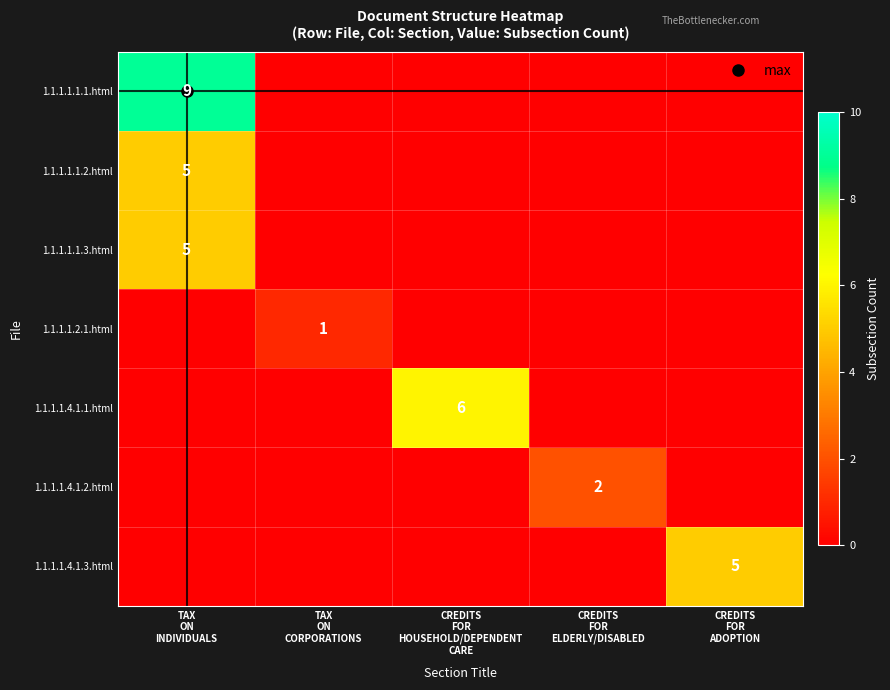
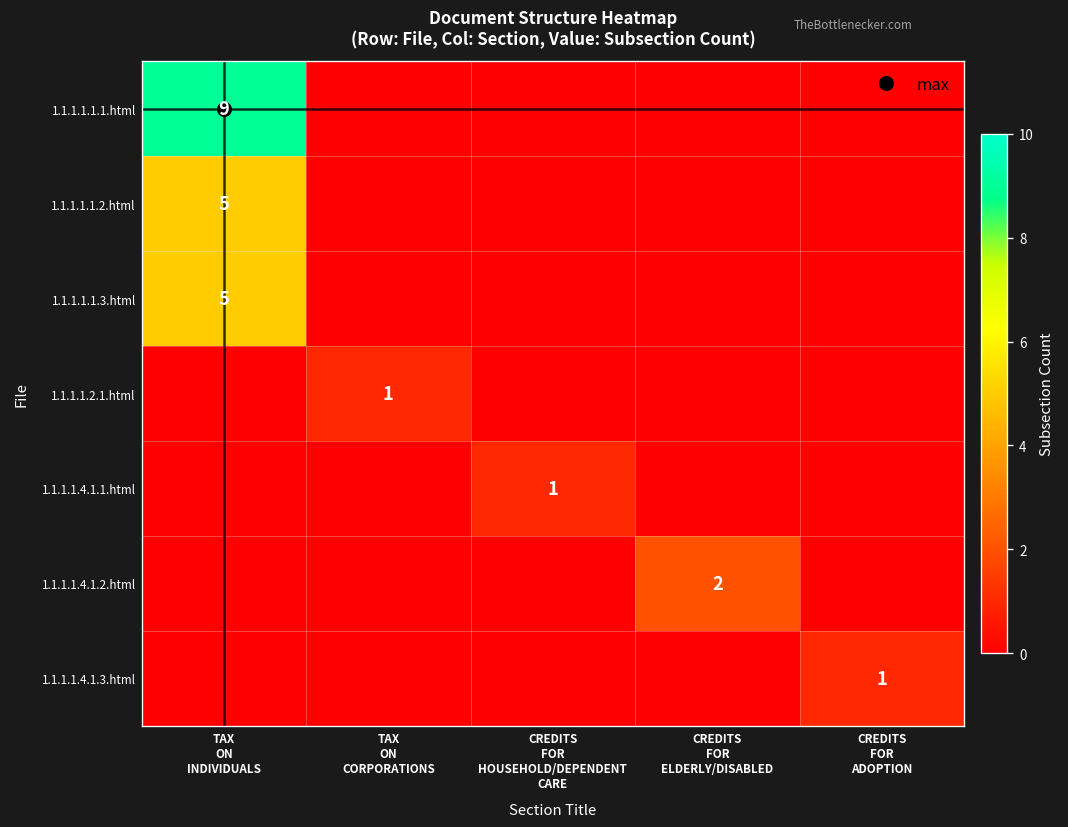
  {
    "1.1.1.1.1.2.html": {
      "TAX ON INDIVIDUALS": 5
    },
    "1.1.1.1.1.3.html": {
      "TAX ON INDIVIDUALS": 5
    },
    "1.1.1.1.2.1.html": {
      "TAX ON CORPORATIONS": 1
    },
    "1.1.1.1.4.1.1.html": {
-     "CREDITS FOR HOUSEHOLD/DEPENDENT CARE": 6
+     "CREDITS FOR HOUSEHOLD/DEPENDENT CARE": 1
    },
    "1.1.1.1.4.1.2.html": {
      "CREDITS FOR ELDERLY/DISABLED": 2
    },
    "1.1.1.1.4.1.3.html": {
-     "CREDITS FOR ADOPTION": 5
+     "CREDITS FOR ADOPTION": 1
    }
  }
